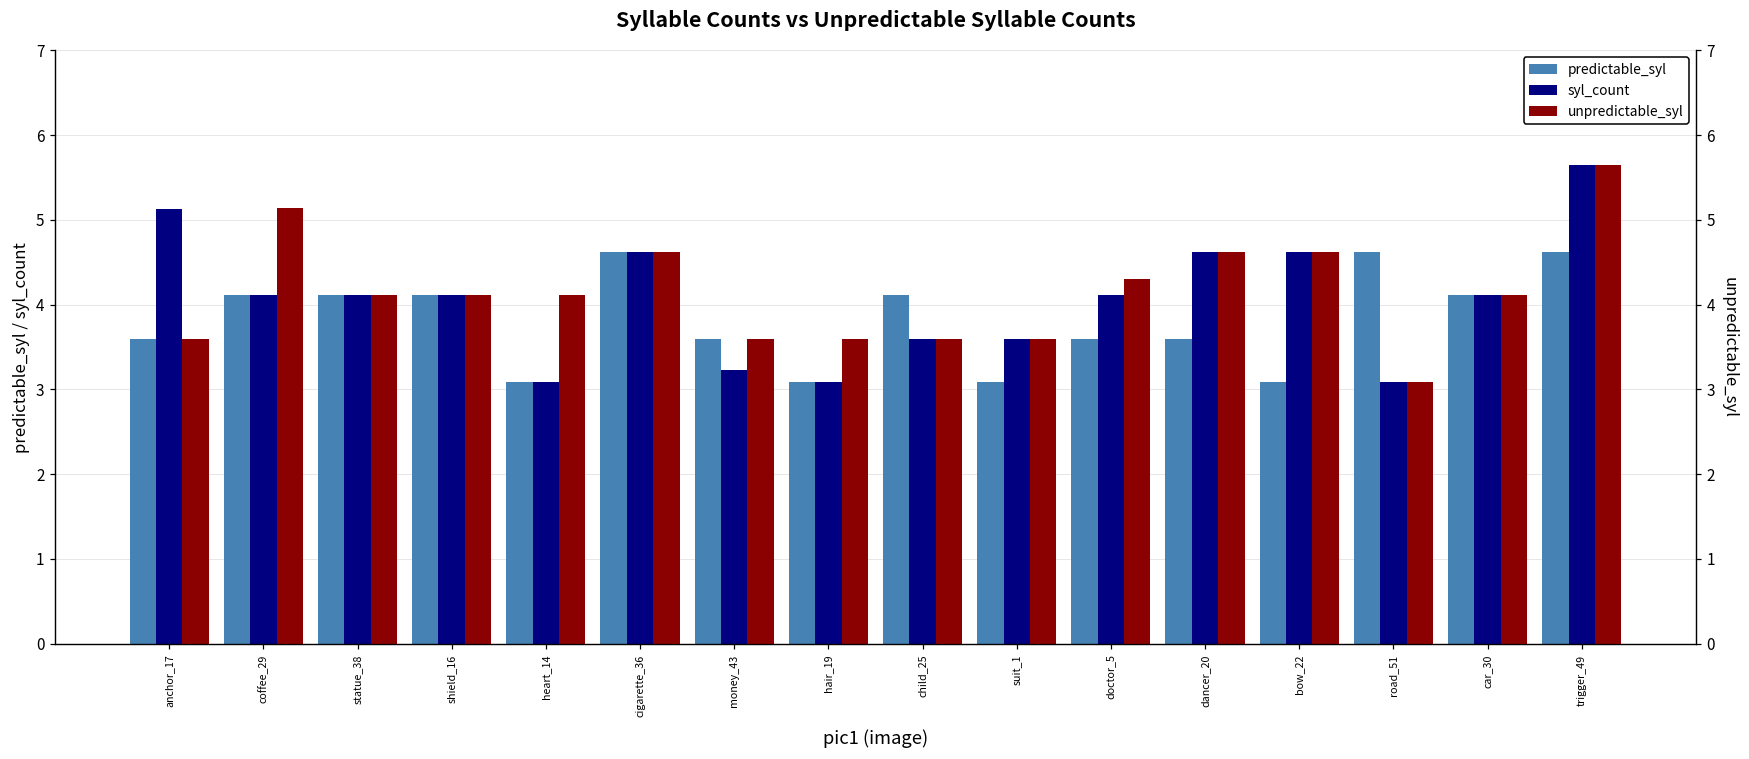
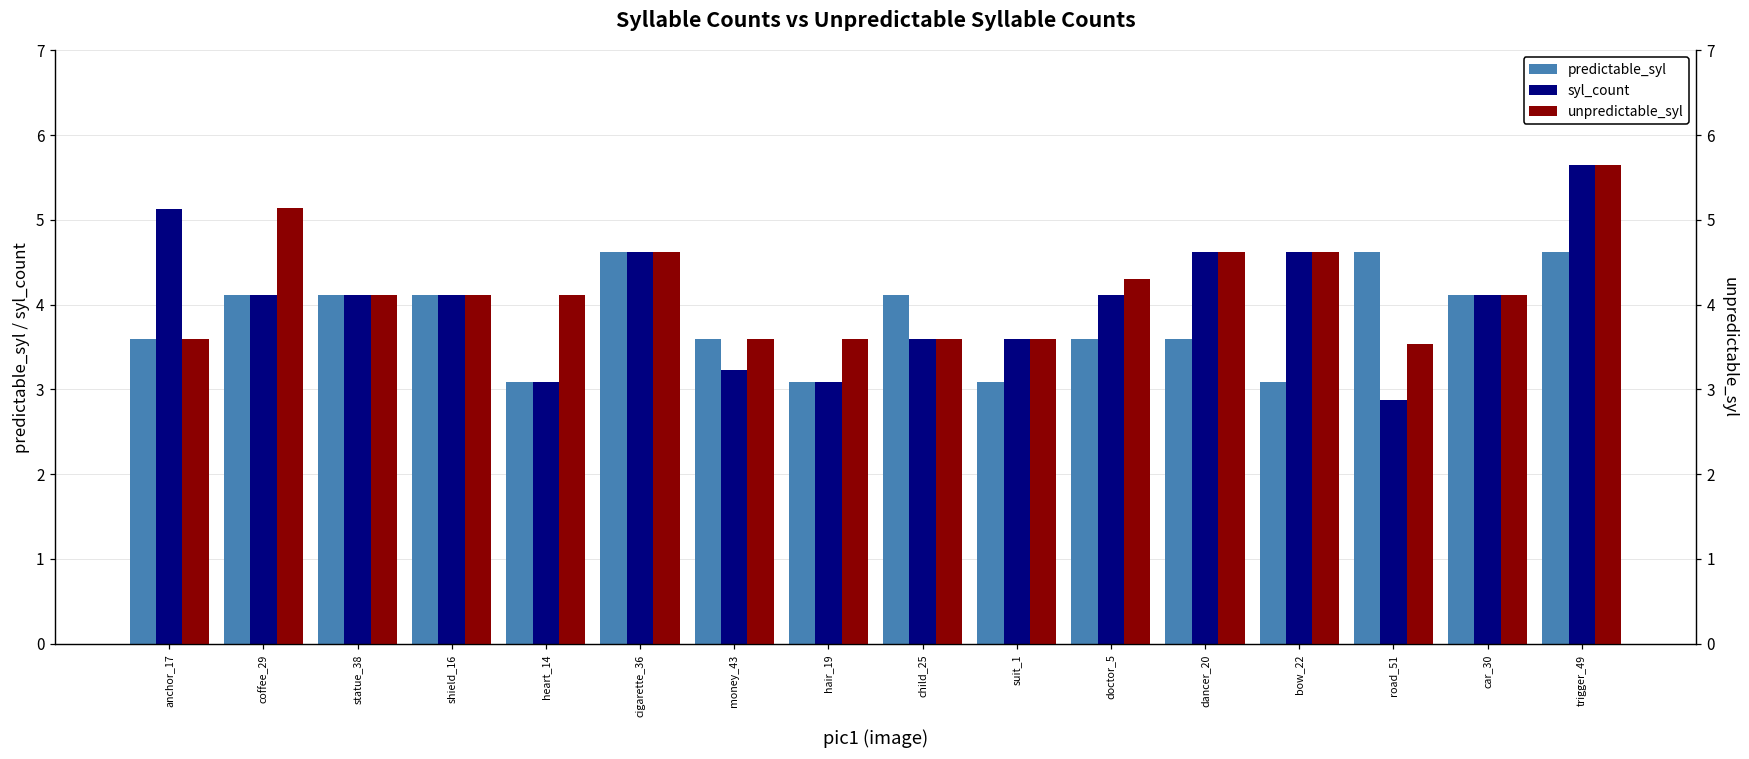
  {
    "predictable_syl": {
      "anchor_17": 3.6,
      "coffee_29": 4.1,
      "statue_38": 4.1,
      "shield_16": 4.1,
      "heart_14": 3.1,
      "cigarette_36": 4.6,
      "money_43": 3.6,
      "hair_19": 3.1,
      "child_25": 4.1,
      "suit_1": 3.1,
      "doctor_5": 3.6,
      "dancer_20": 3.6,
      "bow_22": 3.1,
      "road_51": 4.6,
      "car_30": 4.1,
      "trigger_49": 4.6
    },
    "syl_count": {
      "anchor_17": 5.1,
      "coffee_29": 4.1,
      "statue_38": 4.1,
      "shield_16": 4.1,
      "heart_14": 3.1,
      "cigarette_36": 4.6,
      "money_43": 3.2,
      "hair_19": 3.1,
      "child_25": 3.6,
      "suit_1": 3.6,
      "doctor_5": 4.1,
      "dancer_20": 4.6,
      "bow_22": 4.6,
-     "road_51": 3.1,
+     "road_51": 2.9,
      "car_30": 4.1,
      "trigger_49": 5.7
    },
    "unpredictable_syl": {
      "anchor_17": 3.6,
      "coffee_29": 5.1,
      "statue_38": 4.1,
      "shield_16": 4.1,
      "heart_14": 4.1,
      "cigarette_36": 4.6,
      "money_43": 3.6,
      "hair_19": 3.6,
      "child_25": 3.6,
      "suit_1": 3.6,
      "doctor_5": 4.3,
      "dancer_20": 4.6,
      "bow_22": 4.6,
-     "road_51": 3.1,
+     "road_51": 3.5,
      "car_30": 4.1,
      "trigger_49": 5.7
    }
  }
